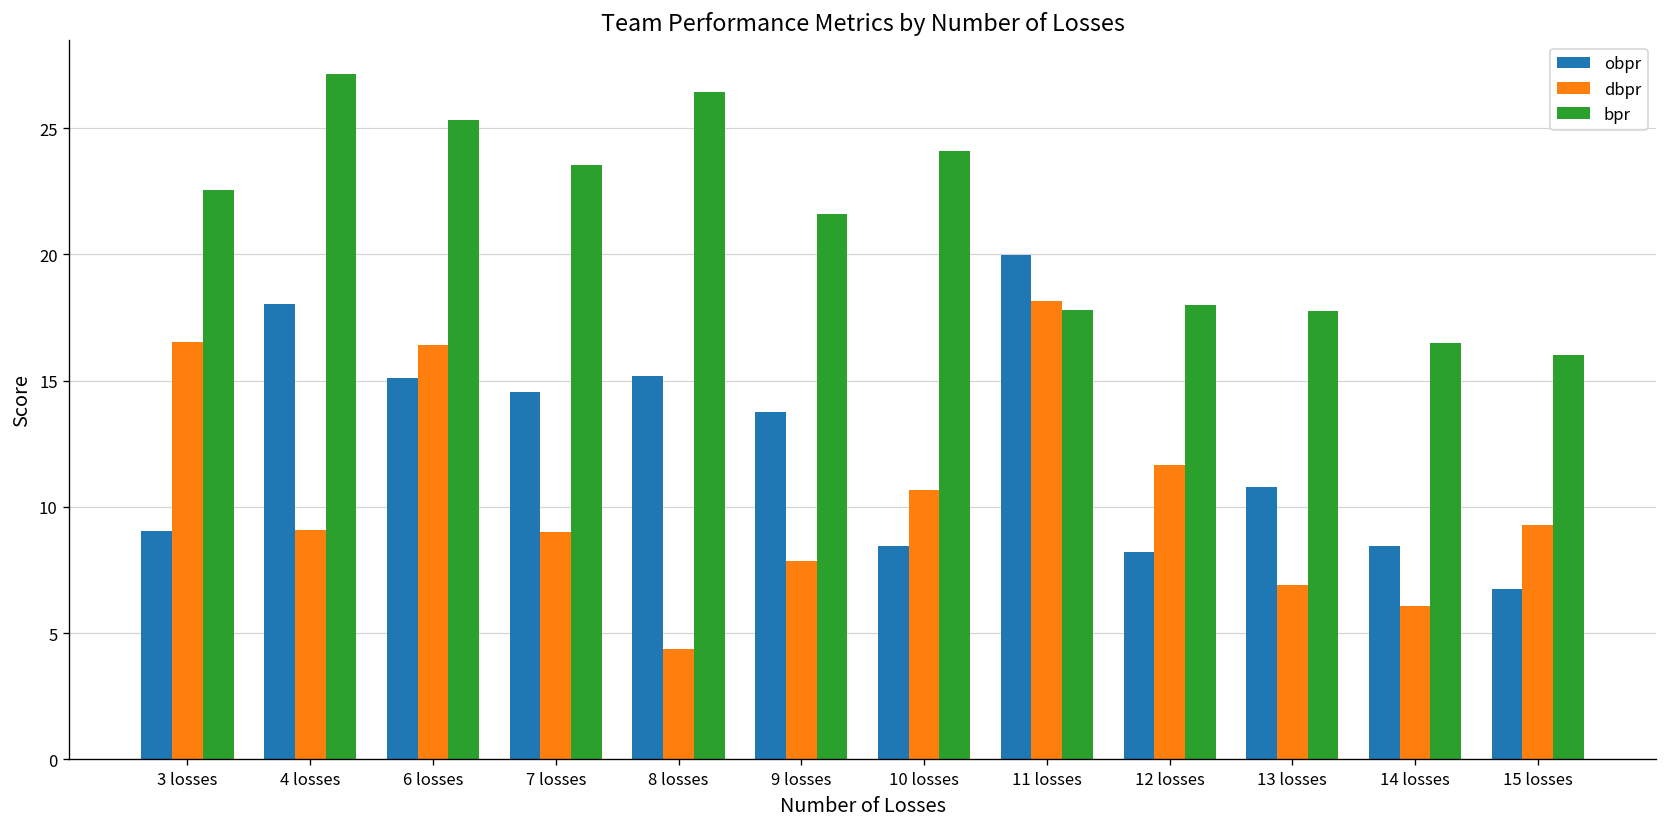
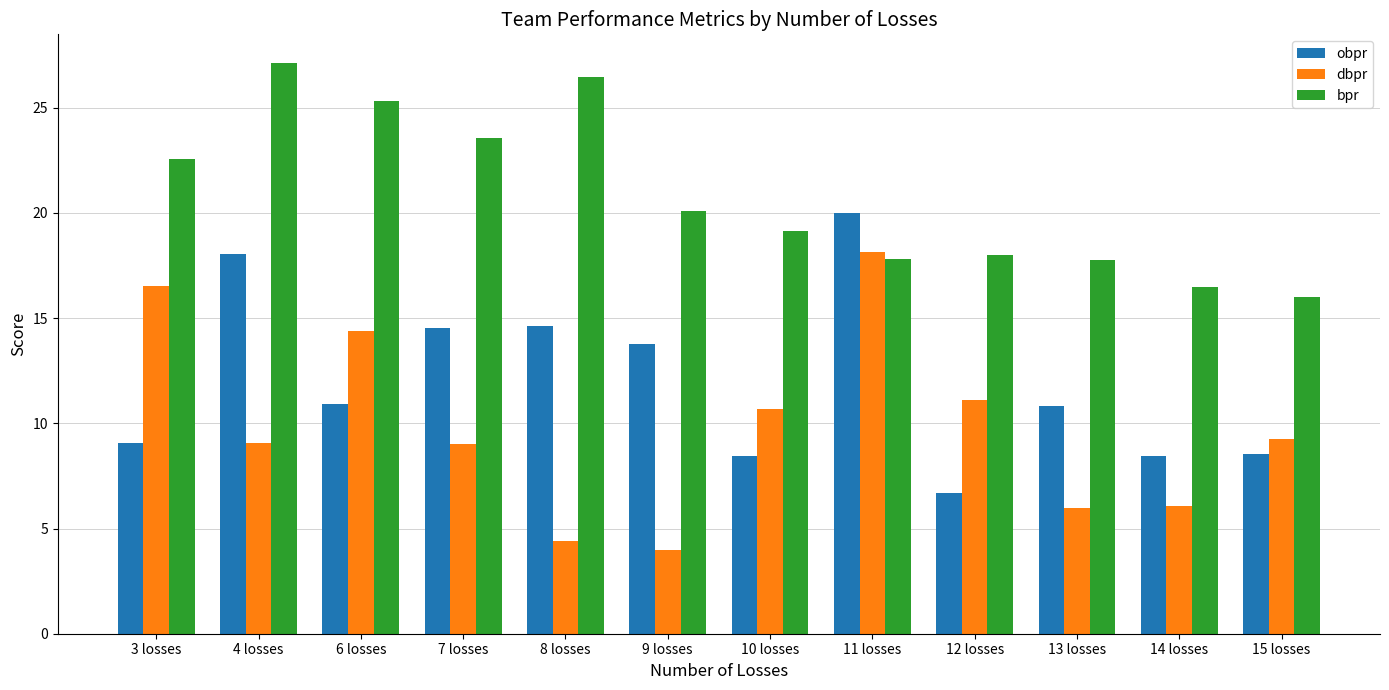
  {
    "obpr": {
      "3 losses": 9.1,
      "4 losses": 18.1,
-     "6 losses": 15.1,
+     "6 losses": 10.9,
      "7 losses": 14.5,
-     "8 losses": 15.2,
+     "8 losses": 14.6,
      "9 losses": 13.8,
      "10 losses": 8.4,
      "11 losses": 20.0,
-     "12 losses": 8.2,
+     "12 losses": 6.7,
      "13 losses": 10.8,
      "14 losses": 8.4,
-     "15 losses": 6.7
+     "15 losses": 8.5
    },
    "dbpr": {
      "3 losses": 16.5,
      "4 losses": 9.1,
-     "6 losses": 16.4,
+     "6 losses": 14.4,
      "7 losses": 9.0,
      "8 losses": 4.4,
-     "9 losses": 7.8,
+     "9 losses": 4.0,
      "10 losses": 10.7,
      "11 losses": 18.2,
-     "12 losses": 11.7,
-     "13 losses": 6.9,
+     "12 losses": 11.1,
+     "13 losses": 6.0,
      "14 losses": 6.1,
      "15 losses": 9.3
    },
    "bpr": {
      "3 losses": 22.5,
      "4 losses": 27.1,
      "6 losses": 25.3,
      "7 losses": 23.5,
      "8 losses": 26.5,
-     "9 losses": 21.6,
-     "10 losses": 24.1,
+     "9 losses": 20.1,
+     "10 losses": 19.1,
      "11 losses": 17.8,
      "12 losses": 18.0,
      "13 losses": 17.8,
      "14 losses": 16.5,
      "15 losses": 16.0
    }
  }
